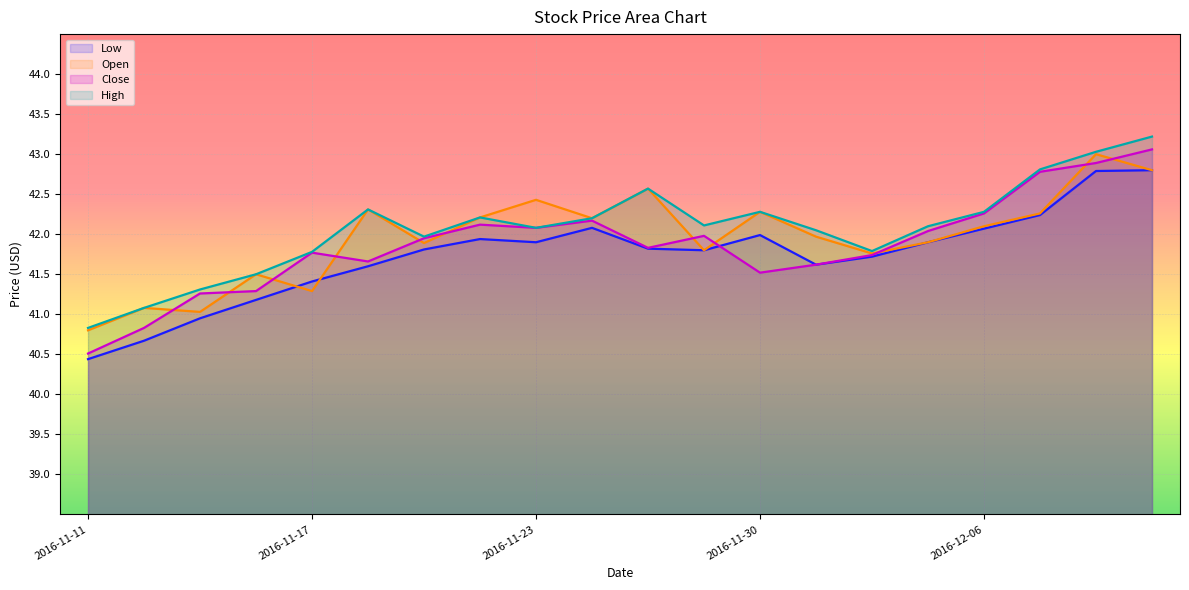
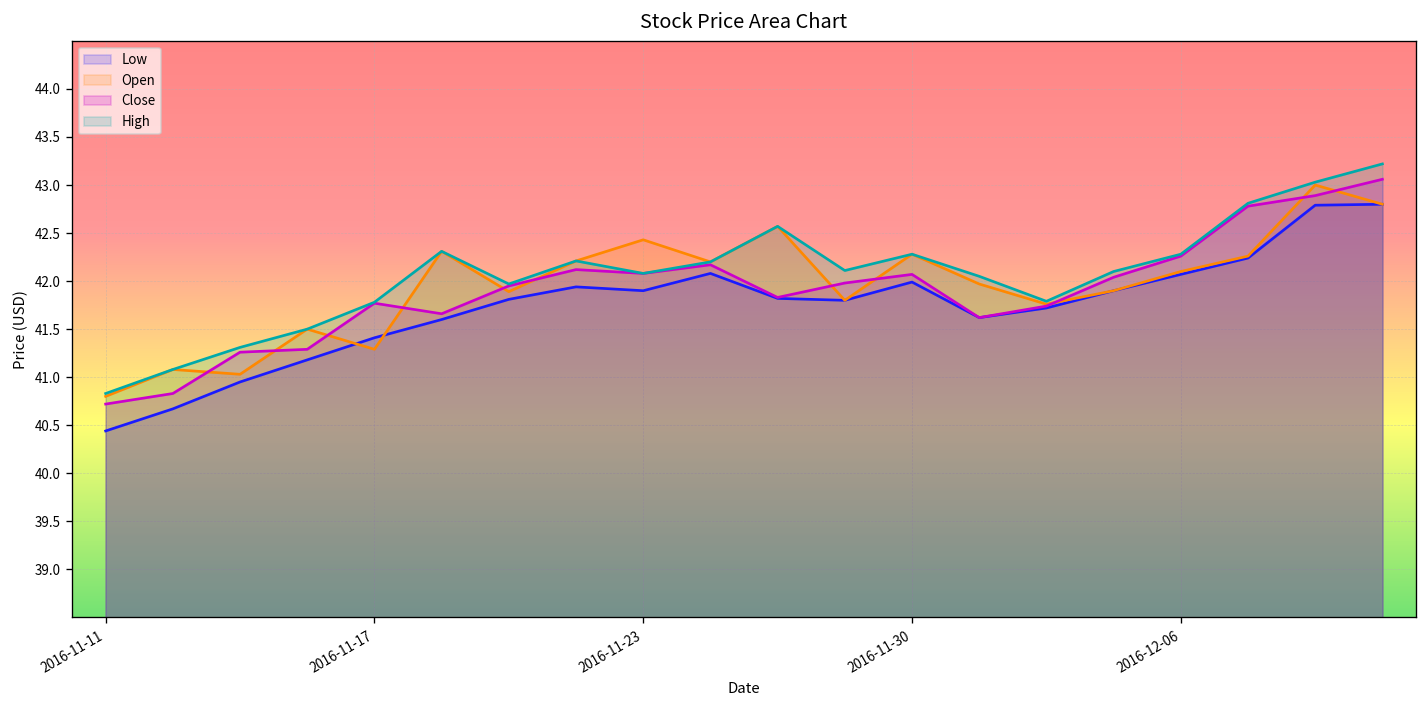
  {
    "Open": {
      "2016-11-17": 41.3,
      "2016-11-23": 42.4
    },
    "Close": {
-     "2016-11-11": 40.5,
-     "2016-11-30": 41.5
+     "2016-11-11": 40.7,
+     "2016-11-30": 42.1
    }
  }
